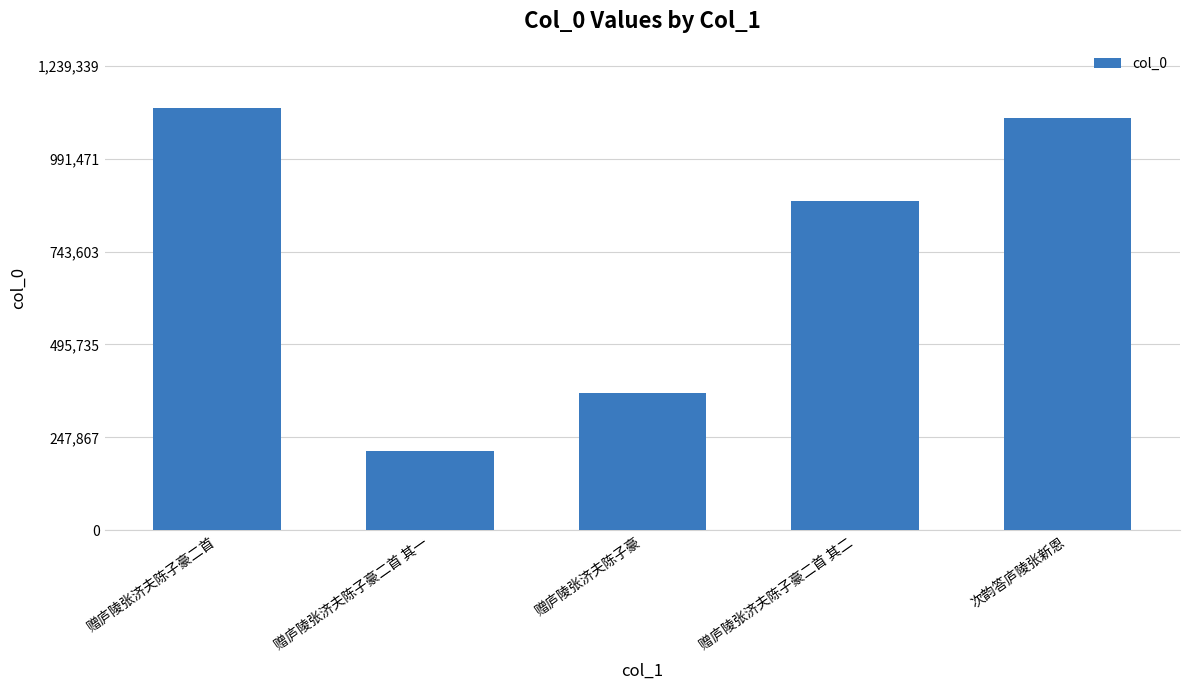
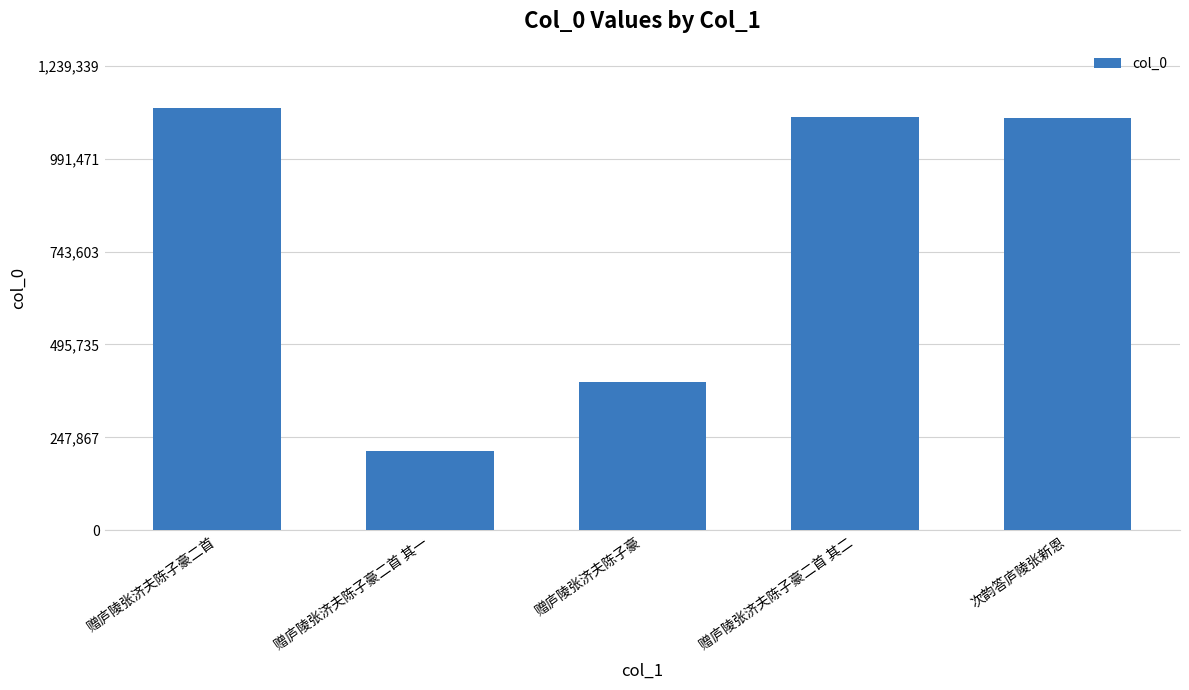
  {
    "赠庐陵张济夫陈子豪二首": "1,130,000",
    "赠庐陵张济夫陈子豪二首 其一": "210,000",
-   "赠庐陵张济夫陈子豪": "370,000",
-   "赠庐陵张济夫陈子豪二首 其二": "880,000",
+   "赠庐陵张济夫陈子豪": "400,000",
+   "赠庐陵张济夫陈子豪二首 其二": "1,100,000",
    "次韵答庐陵张新恩": "1,100,000"
  }
